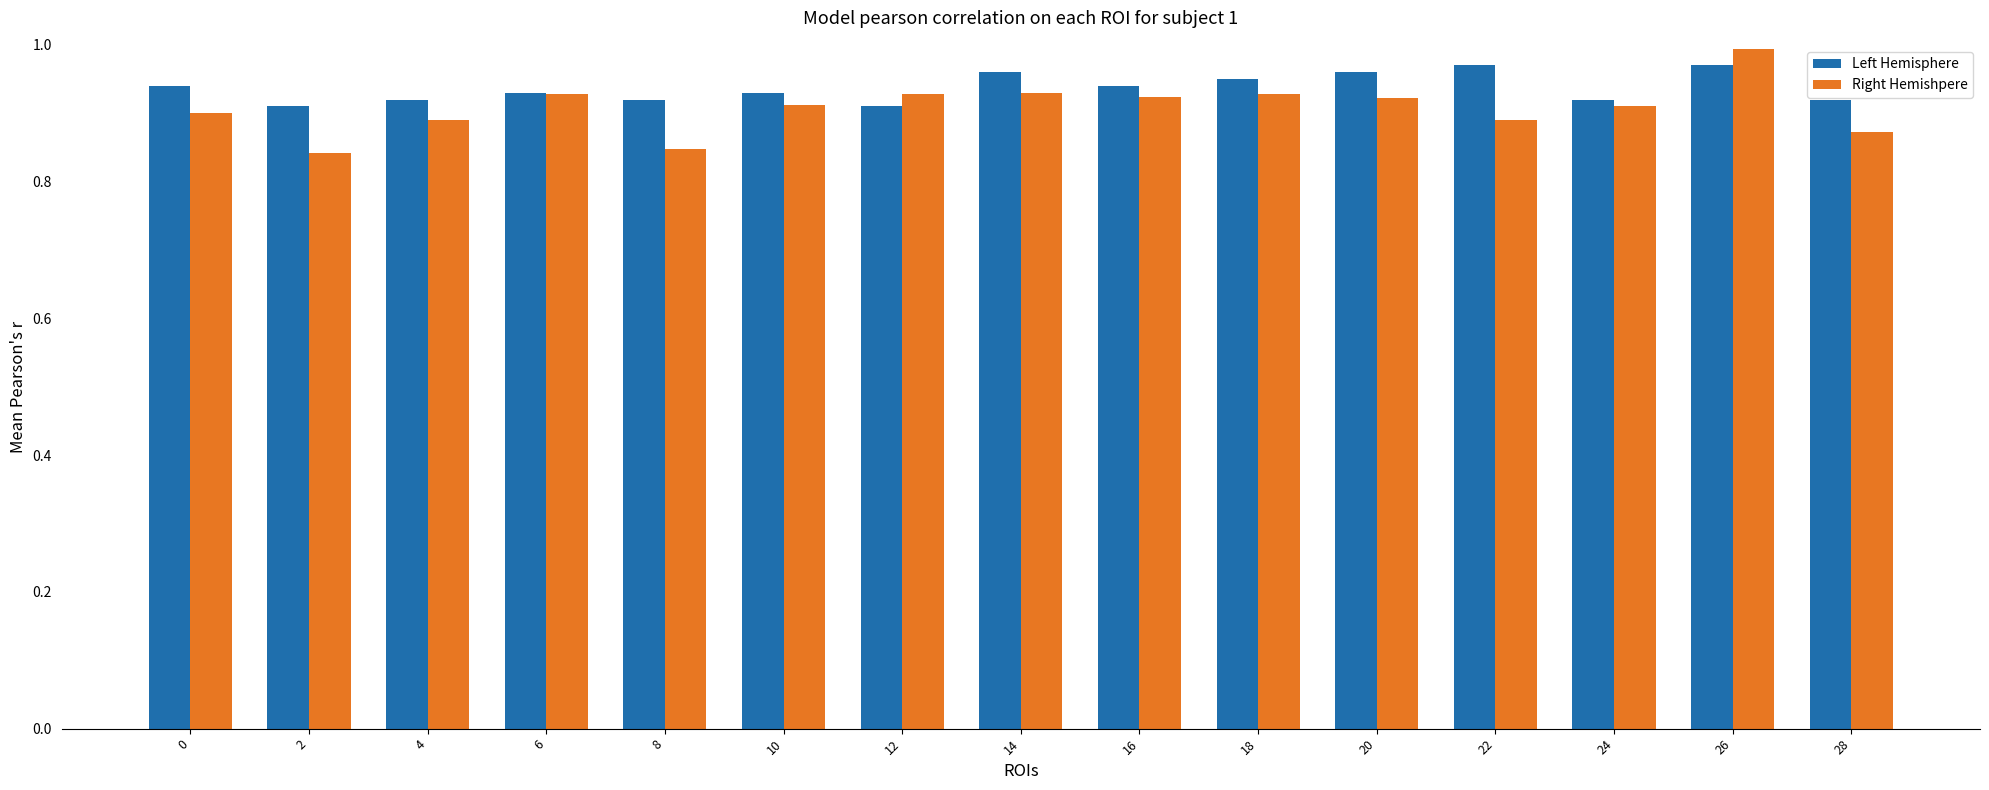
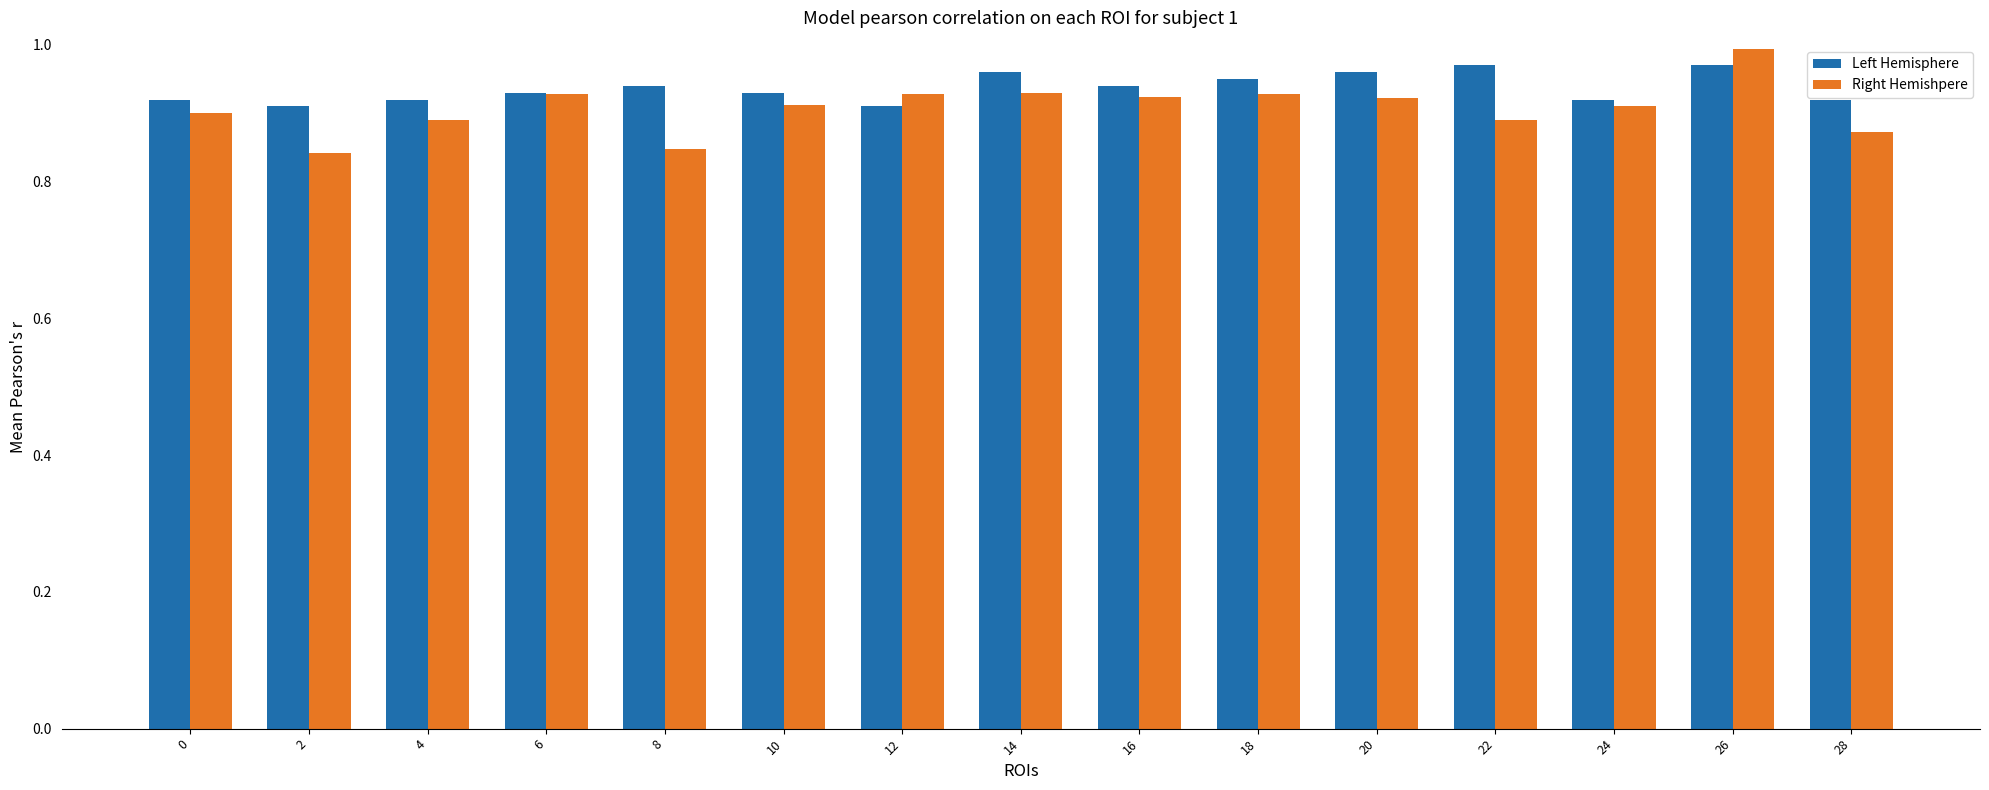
  {
    "Left Hemisphere": {
-     "0": 0.94,
+     "0": 0.92,
      "2": 0.91,
      "4": 0.92,
      "6": 0.93,
-     "8": 0.92,
+     "8": 0.94,
      "10": 0.93,
      "12": 0.91,
      "14": 0.96,
      "16": 0.94,
      "18": 0.95,
      "20": 0.96,
      "22": 0.97,
      "24": 0.92,
      "26": 0.97,
      "28": 0.92
    },
    "Right Hemishpere": {
      "0": 0.90,
      "2": 0.84,
      "4": 0.89,
      "6": 0.93,
      "8": 0.85,
      "10": 0.91,
      "12": 0.93,
      "14": 0.93,
      "16": 0.92,
      "18": 0.93,
      "20": 0.92,
      "22": 0.89,
      "24": 0.91,
      "26": 0.99,
      "28": 0.87
    }
  }
